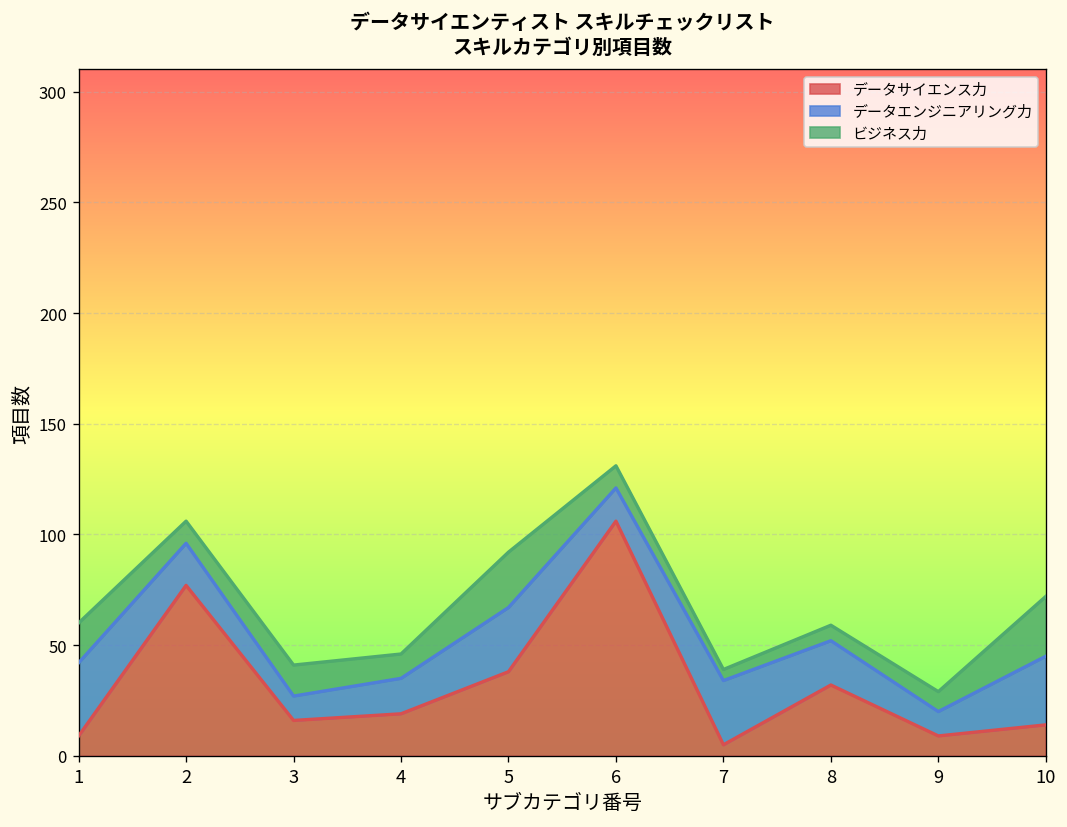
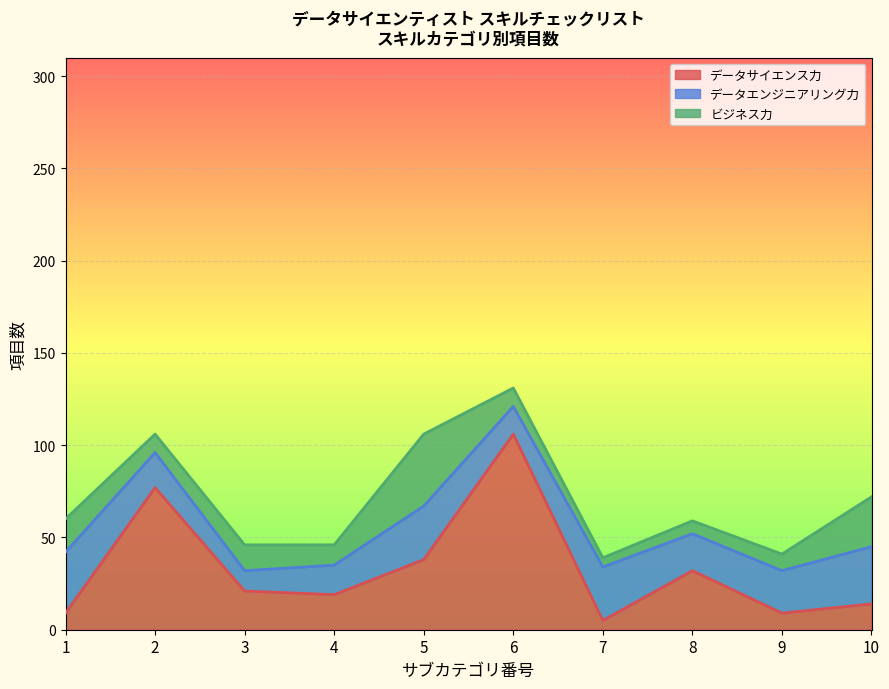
  {
    "データサイエンス力": {
      "1": 9,
      "2": 77,
-     "3": 16,
+     "3": 21,
      "4": 19,
      "5": 38,
      "6": 106,
      "7": 5,
      "8": 32,
      "9": 9,
      "10": 14
    },
    "データエンジニアリング力": {
      "1": 33,
      "2": 19,
      "3": 11,
      "4": 16,
      "5": 29,
      "6": 15,
      "7": 29,
      "8": 20,
-     "9": 11,
+     "9": 23,
      "10": 31
    },
    "ビジネス力": {
      "1": 18,
      "2": 10,
      "3": 14,
      "4": 11,
-     "5": 25,
+     "5": 39,
      "6": 10,
      "7": 5,
      "8": 7,
      "9": 9,
      "10": 27
    }
  }
